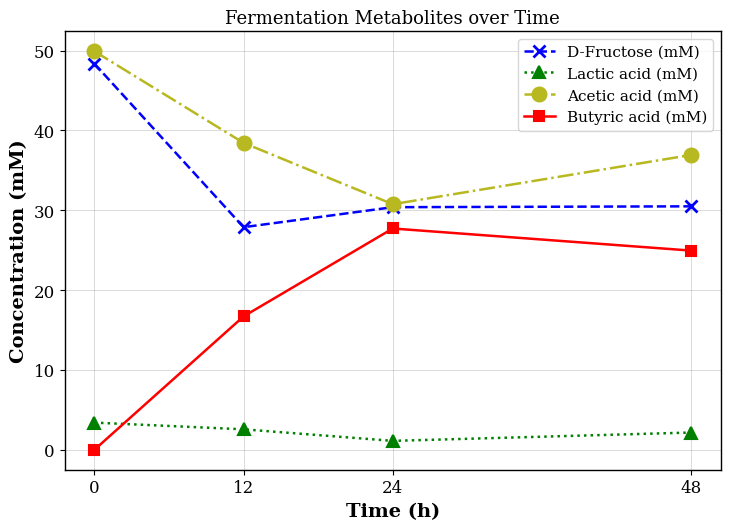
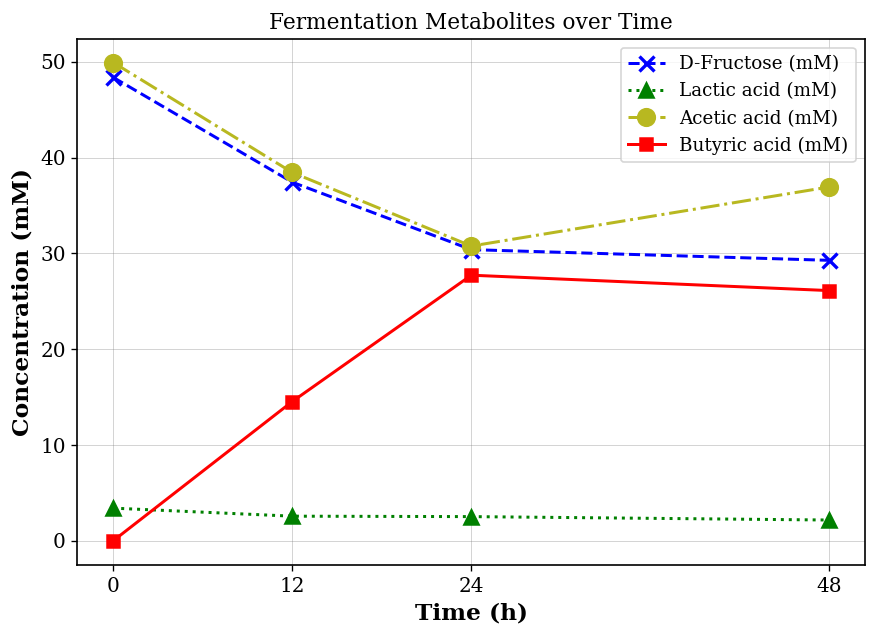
  {
    "D-Fructose (mM)": {
      "0": 48,
-     "12": 28,
+     "12": 37,
      "24": 30,
-     "48": 30
+     "48": 29
    },
    "Lactic acid (mM)": {
      "0": 3,
      "12": 3,
-     "24": 1,
+     "24": 3,
      "48": 2
    },
    "Acetic acid (mM)": {
      "0": 50,
      "12": 38,
      "24": 31,
      "48": 37
    },
    "Butyric acid (mM)": {
      "0": 0,
-     "12": 17,
+     "12": 15,
      "24": 28,
-     "48": 25
+     "48": 26
    }
  }
